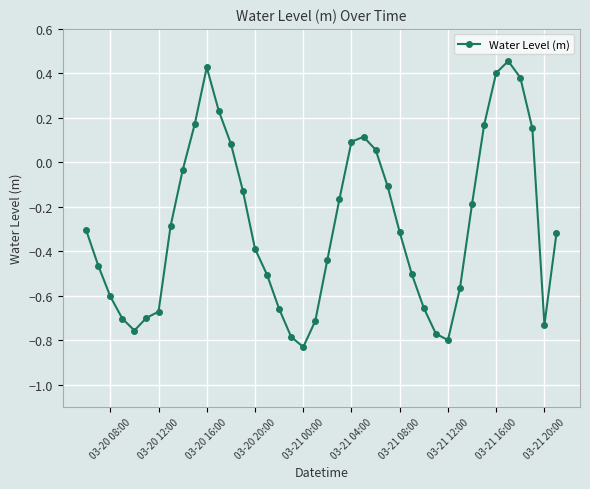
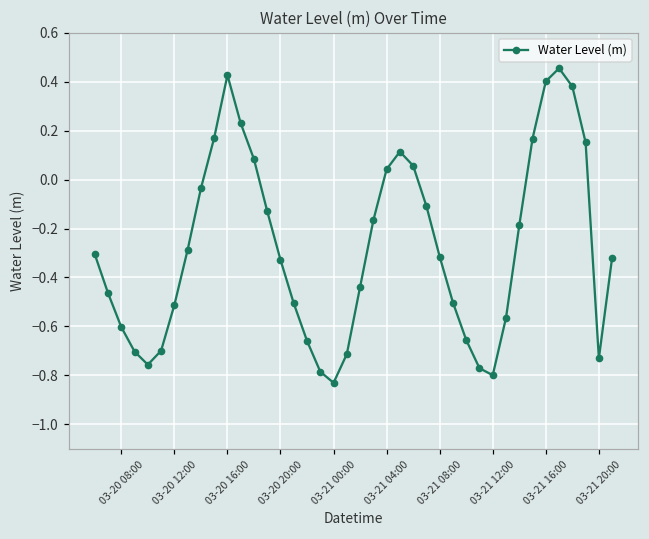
  {
    "03-20 08:00": -0.60,
-   "03-20 12:00": -0.67,
+   "03-20 12:00": -0.51,
    "03-20 16:00": 0.43,
-   "03-20 20:00": -0.39,
+   "03-20 20:00": -0.33,
    "03-21 00:00": -0.83,
-   "03-21 04:00": 0.09,
+   "03-21 04:00": 0.04,
    "03-21 08:00": -0.32,
    "03-21 12:00": -0.80,
    "03-21 16:00": 0.40,
    "03-21 20:00": -0.73
  }
